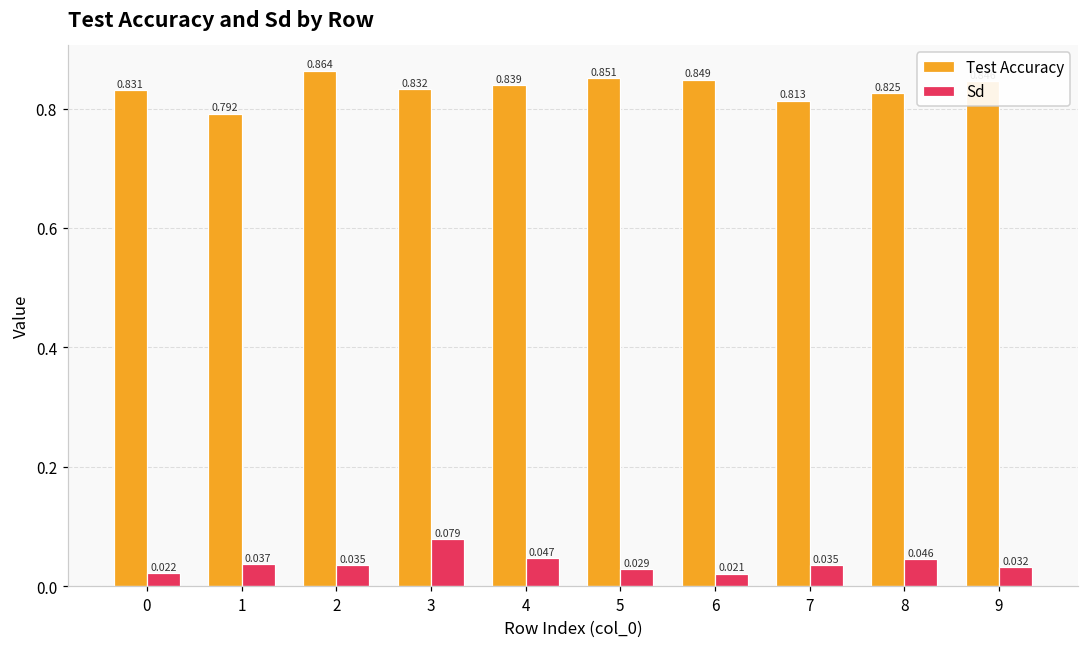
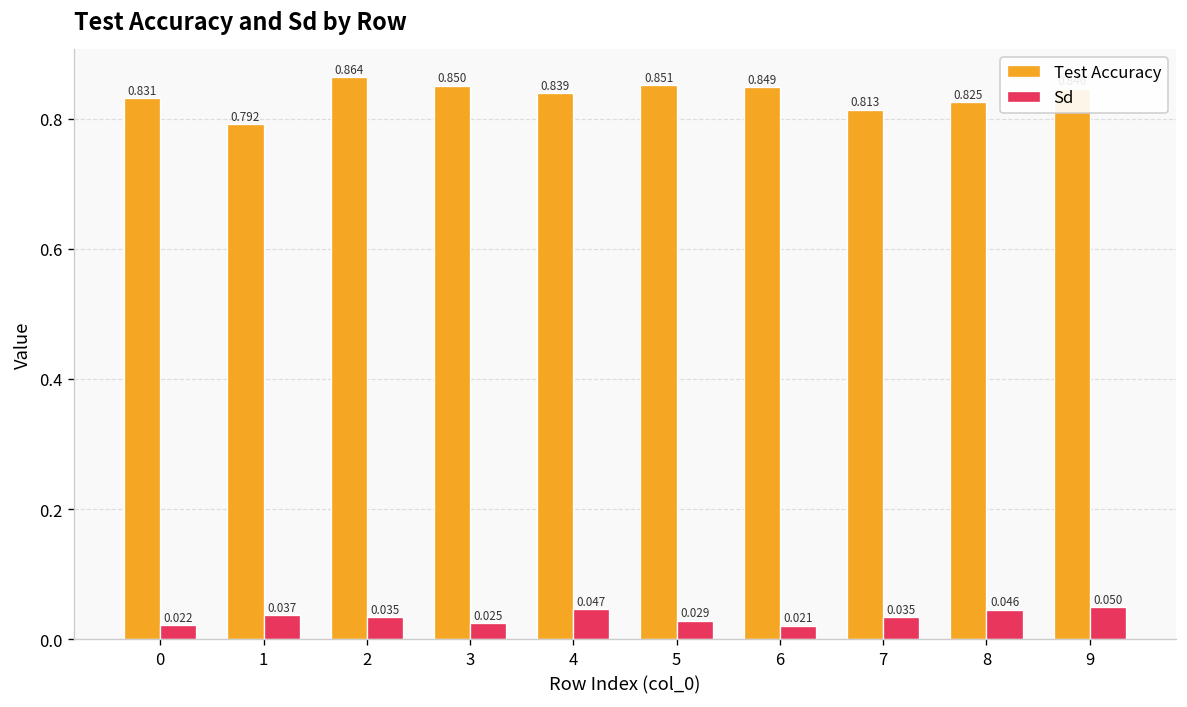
  {
    "Test Accuracy": {
      "0": 0.831,
      "1": 0.792,
      "2": 0.864,
-     "3": 0.832,
+     "3": 0.850,
      "4": 0.839,
      "5": 0.851,
      "6": 0.849,
      "7": 0.813,
      "8": 0.825
    },
    "Sd": {
      "0": 0.022,
      "1": 0.037,
      "2": 0.035,
-     "3": 0.079,
+     "3": 0.025,
      "4": 0.047,
      "5": 0.029,
      "6": 0.021,
      "7": 0.035,
      "8": 0.046,
-     "9": 0.032
+     "9": 0.050
    }
  }
